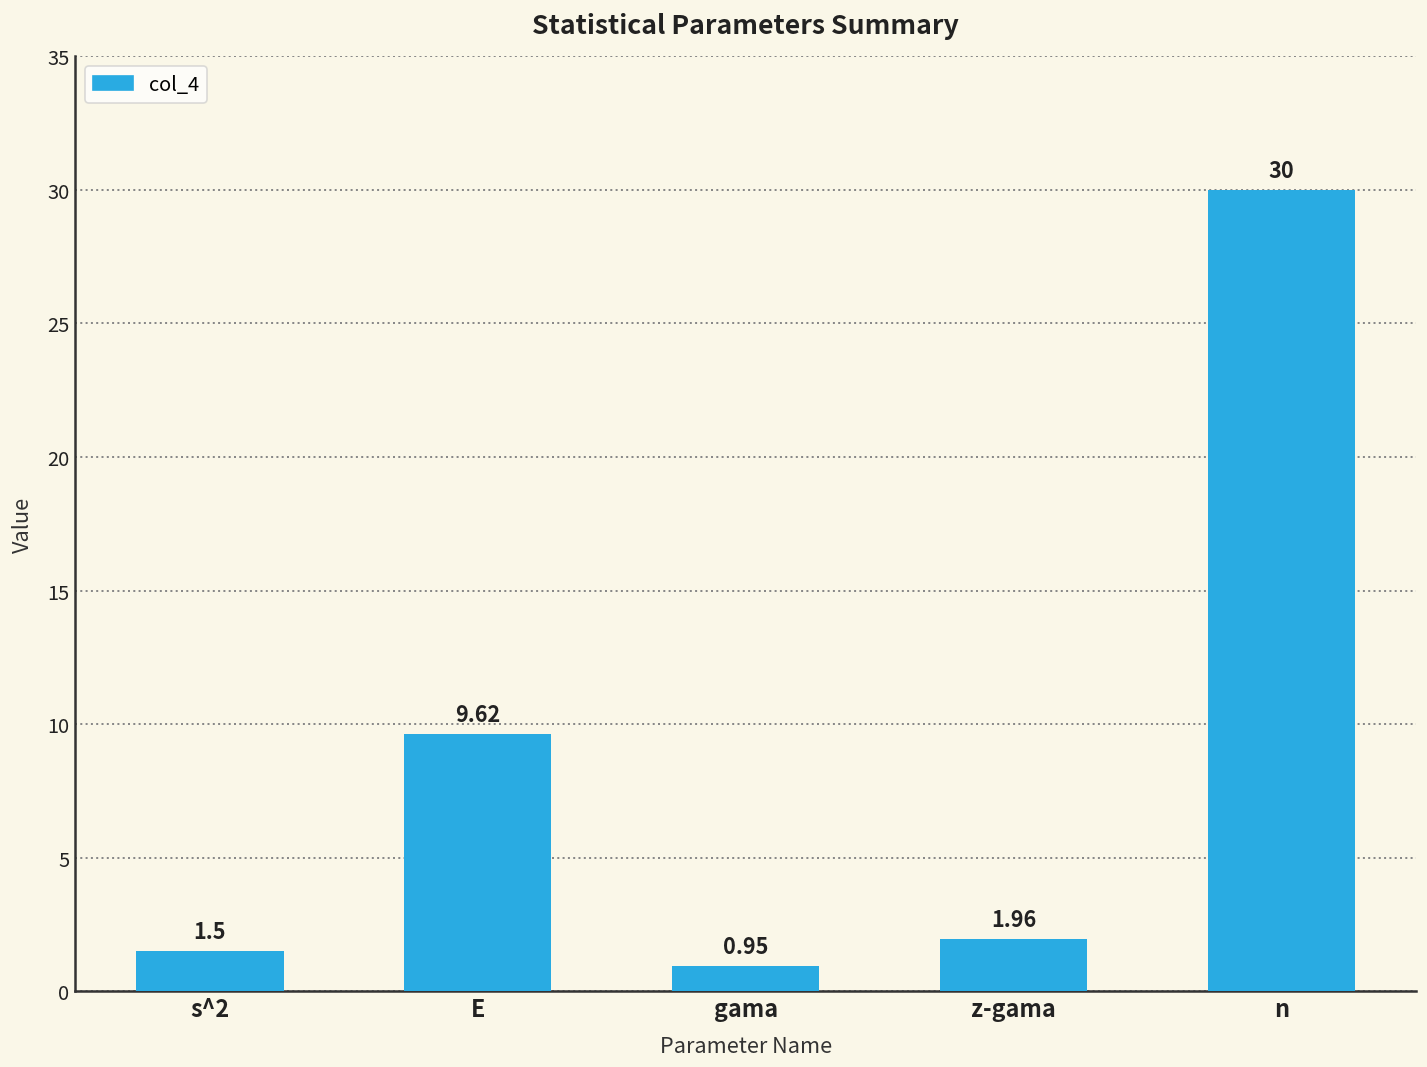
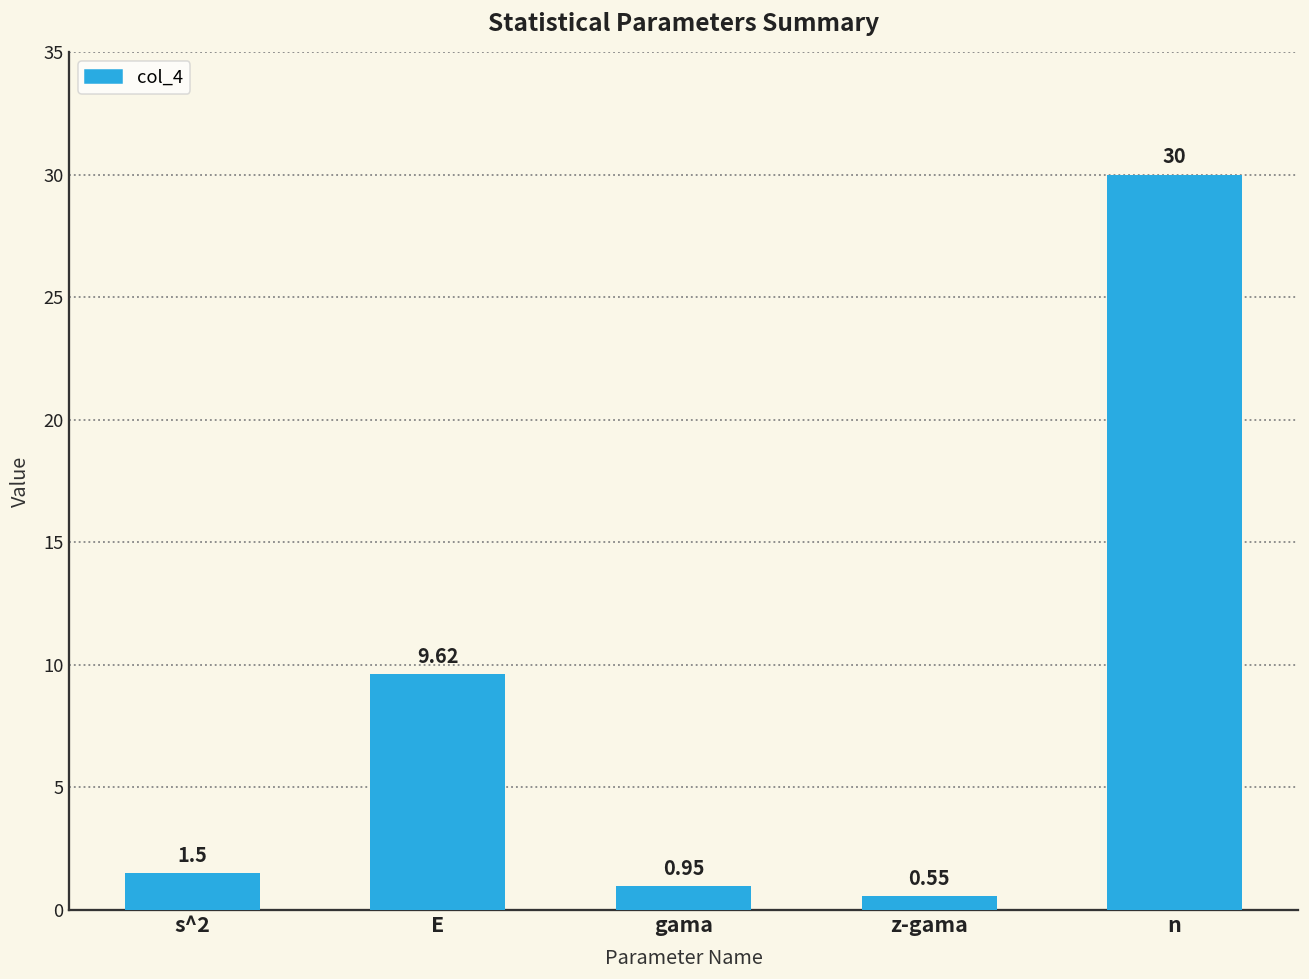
  {
    "s^2": 1.5,
    "E": 9.62,
    "gama": 0.95,
-   "z-gama": 1.96,
+   "z-gama": 0.55,
    "n": 30
  }
